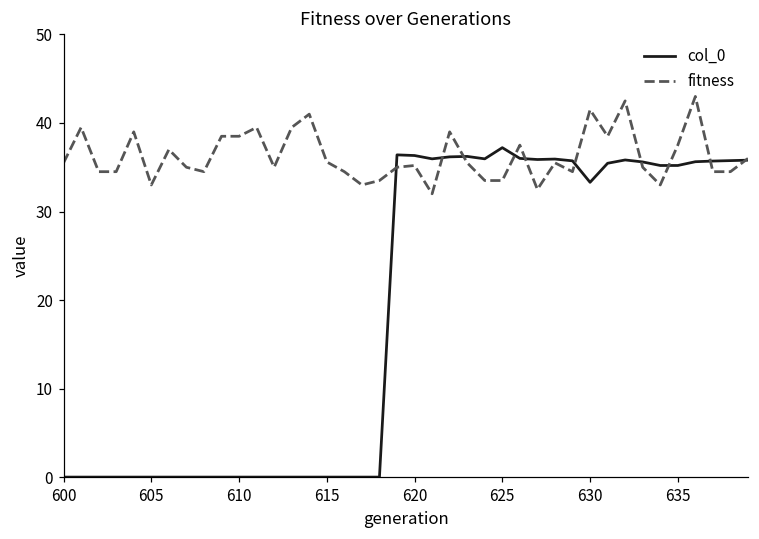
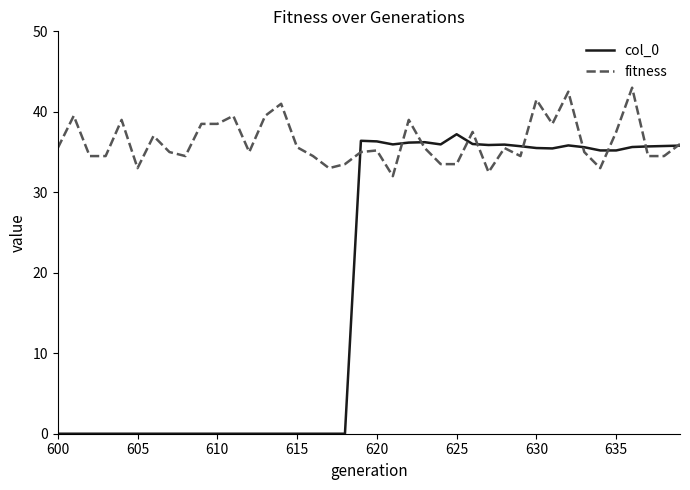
  {
    "col_0": {
      "600": 0,
      "605": 0,
      "610": 0,
      "615": 0,
      "620": 36,
      "625": 37,
-     "630": 33,
+     "630": 36,
      "635": 35
    },
    "fitness": {
      "600": 36,
      "605": 33,
      "610": 39,
      "615": 36,
      "620": 35,
      "625": 34,
      "630": 42,
      "635": 38
    }
  }
